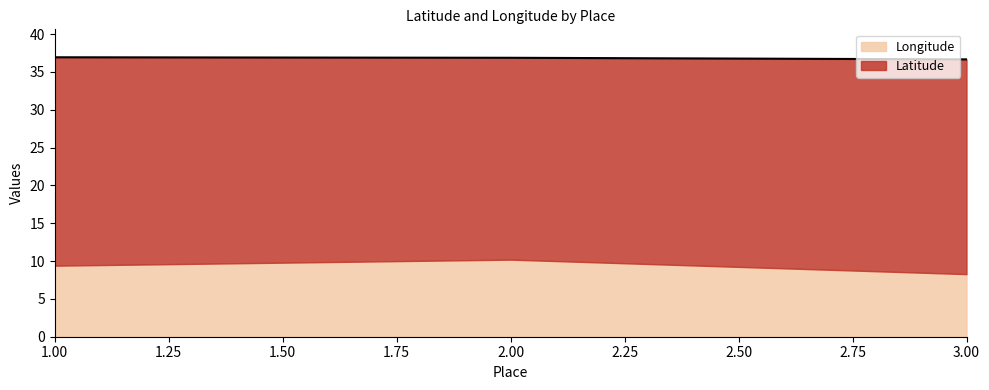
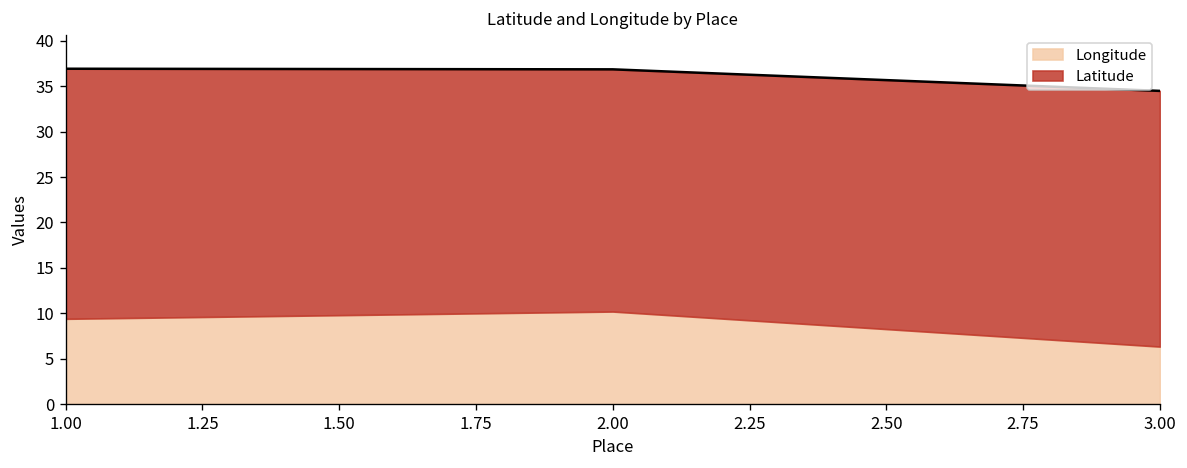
  {
    "Latitude": {
      "1.00": 37,
      "2.00": 37,
-     "3.00": 37
+     "3.00": 34
    },
    "Longitude": {
      "1.00": 9,
      "2.00": 10,
-     "3.00": 8
+     "3.00": 6
    }
  }
